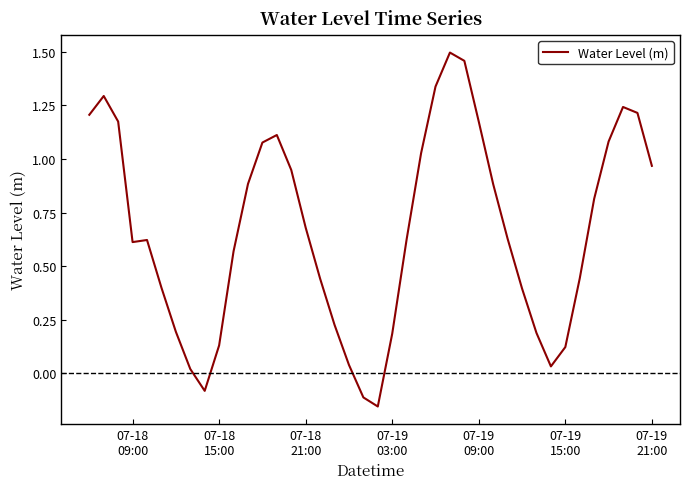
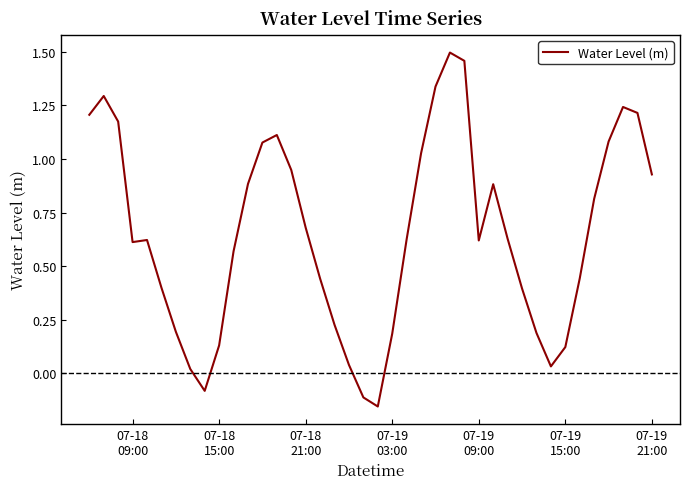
  {
    "07-18 09:00": 0.61,
    "07-18 15:00": 0.13,
    "07-18 21:00": 0.68,
    "07-19 03:00": 0.18,
-   "07-19 09:00": 1.17,
+   "07-19 09:00": 0.62,
    "07-19 15:00": 0.12,
-   "07-19 21:00": 0.97
+   "07-19 21:00": 0.93
  }
